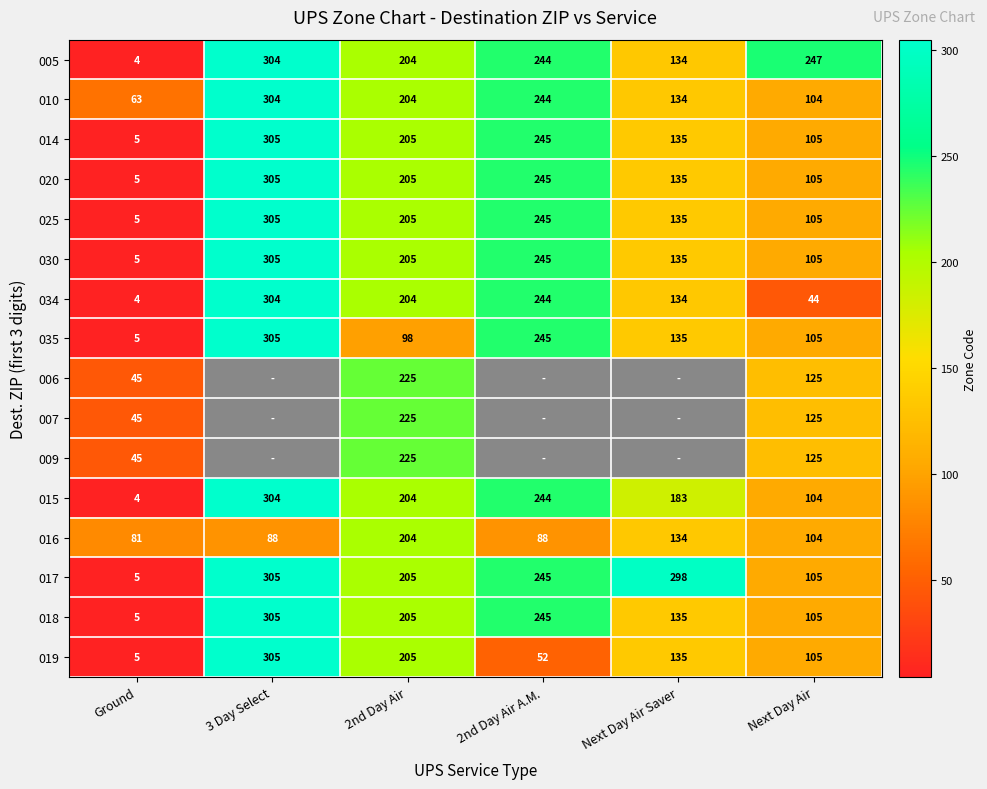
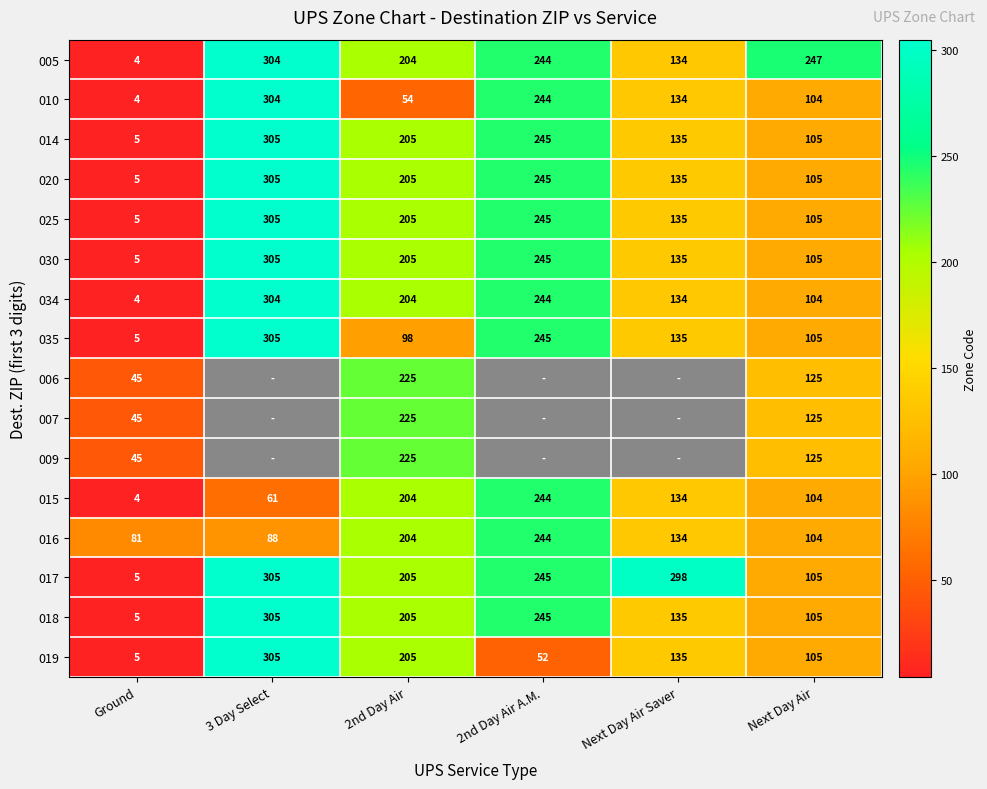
  {
    "005": {
      "Ground": 4,
      "3 Day Select": 304,
      "2nd Day Air": 204,
      "2nd Day Air A.M.": 244,
      "Next Day Air Saver": 134,
      "Next Day Air": 247
    },
    "010": {
-     "Ground": 63,
+     "Ground": 4,
      "3 Day Select": 304,
-     "2nd Day Air": 204,
+     "2nd Day Air": 54,
      "2nd Day Air A.M.": 244,
      "Next Day Air Saver": 134,
      "Next Day Air": 104
    },
    "014": {
      "Ground": 5,
      "3 Day Select": 305,
      "2nd Day Air": 205,
      "2nd Day Air A.M.": 245,
      "Next Day Air Saver": 135,
      "Next Day Air": 105
    },
    "020": {
      "Ground": 5,
      "3 Day Select": 305,
      "2nd Day Air": 205,
      "2nd Day Air A.M.": 245,
      "Next Day Air Saver": 135,
      "Next Day Air": 105
    },
    "025": {
      "Ground": 5,
      "3 Day Select": 305,
      "2nd Day Air": 205,
      "2nd Day Air A.M.": 245,
      "Next Day Air Saver": 135,
      "Next Day Air": 105
    },
    "030": {
      "Ground": 5,
      "3 Day Select": 305,
      "2nd Day Air": 205,
      "2nd Day Air A.M.": 245,
      "Next Day Air Saver": 135,
      "Next Day Air": 105
    },
    "034": {
      "Ground": 4,
      "3 Day Select": 304,
      "2nd Day Air": 204,
      "2nd Day Air A.M.": 244,
      "Next Day Air Saver": 134,
-     "Next Day Air": 44
+     "Next Day Air": 104
    },
    "035": {
      "Ground": 5,
      "3 Day Select": 305,
      "2nd Day Air": 98,
      "2nd Day Air A.M.": 245,
      "Next Day Air Saver": 135,
      "Next Day Air": 105
    },
    "006": {
      "Ground": 45,
      "2nd Day Air": 225,
      "Next Day Air": 125
    },
    "007": {
      "Ground": 45,
      "2nd Day Air": 225,
      "Next Day Air": 125
    },
    "009": {
      "Ground": 45,
      "2nd Day Air": 225,
      "Next Day Air": 125
    },
    "015": {
      "Ground": 4,
-     "3 Day Select": 304,
+     "3 Day Select": 61,
      "2nd Day Air": 204,
      "2nd Day Air A.M.": 244,
-     "Next Day Air Saver": 183,
+     "Next Day Air Saver": 134,
      "Next Day Air": 104
    },
    "016": {
      "Ground": 81,
      "3 Day Select": 88,
      "2nd Day Air": 204,
-     "2nd Day Air A.M.": 88,
+     "2nd Day Air A.M.": 244,
      "Next Day Air Saver": 134,
      "Next Day Air": 104
    },
    "017": {
      "Ground": 5,
      "3 Day Select": 305,
      "2nd Day Air": 205,
      "2nd Day Air A.M.": 245,
      "Next Day Air Saver": 298,
      "Next Day Air": 105
    },
    "018": {
      "Ground": 5,
      "3 Day Select": 305,
      "2nd Day Air": 205,
      "2nd Day Air A.M.": 245,
      "Next Day Air Saver": 135,
      "Next Day Air": 105
    },
    "019": {
      "Ground": 5,
      "3 Day Select": 305,
      "2nd Day Air": 205,
      "2nd Day Air A.M.": 52,
      "Next Day Air Saver": 135,
      "Next Day Air": 105
    }
  }
